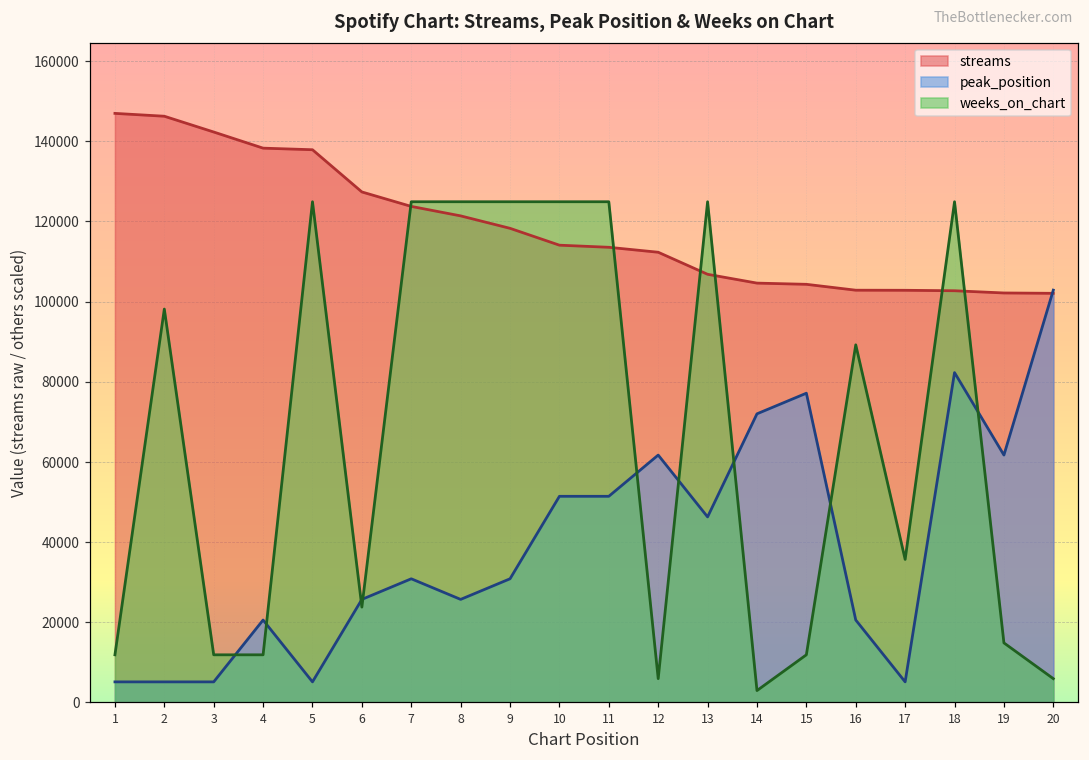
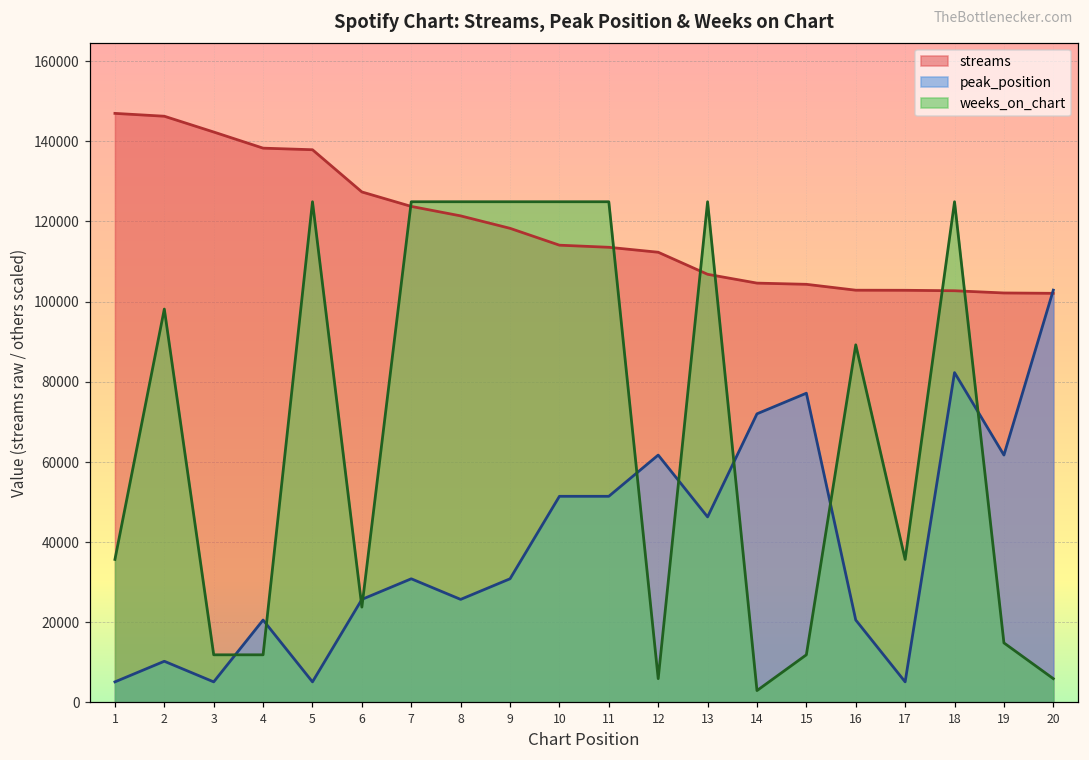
  {
    "streams": {
      "1": 147000,
      "2": 146000,
      "3": 142000,
      "4": 138000,
      "5": 138000,
      "6": 127000,
      "7": 124000,
      "8": 121000,
      "9": 118000,
      "10": 114000,
      "11": 114000,
      "12": 112000,
      "13": 107000,
      "14": 105000,
      "15": 104000,
      "16": 103000,
      "17": 103000,
      "18": 103000,
      "19": 102000,
      "20": 102000
    },
    "peak_position": {
      "1": 5000,
-     "2": 5000,
+     "2": 10000,
      "3": 5000,
      "4": 21000,
      "5": 5000,
      "6": 26000,
      "7": 31000,
      "8": 26000,
      "9": 31000,
      "10": 51000,
      "11": 51000,
      "12": 62000,
      "13": 46000,
      "14": 72000,
      "15": 77000,
      "16": 21000,
      "17": 5000,
      "18": 82000,
      "19": 62000,
      "20": 103000
    },
    "weeks_on_chart": {
-     "1": 12000,
+     "1": 36000,
      "2": 98000,
      "3": 12000,
      "4": 12000,
      "5": 125000,
      "6": 24000,
      "7": 125000,
      "8": 125000,
      "9": 125000,
      "10": 125000,
      "11": 125000,
      "12": 6000,
      "13": 125000,
      "14": 3000,
      "15": 12000,
      "16": 89000,
      "17": 36000,
      "18": 125000,
      "19": 15000,
      "20": 6000
    }
  }
